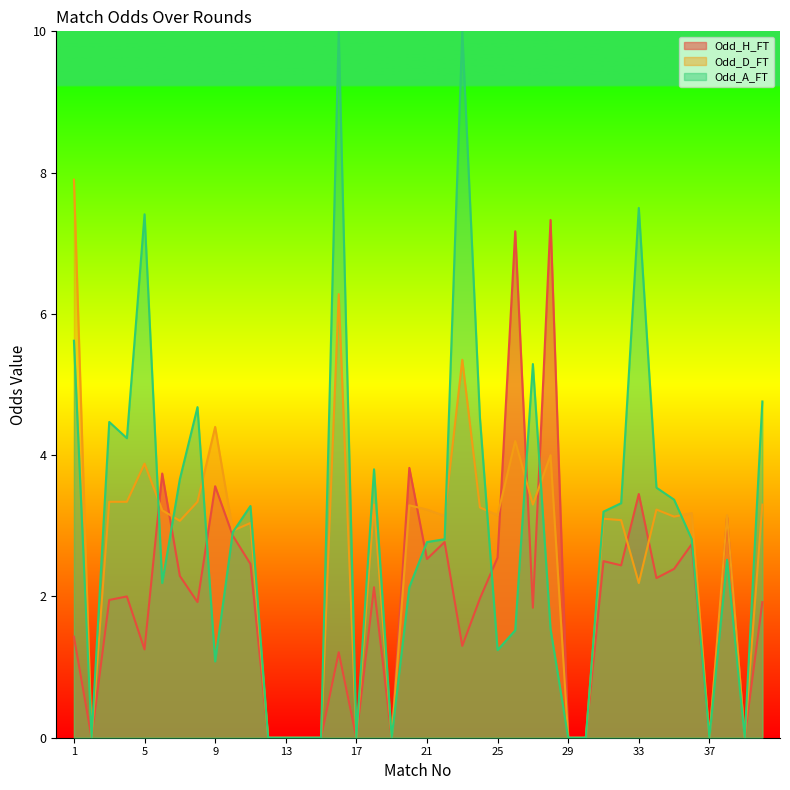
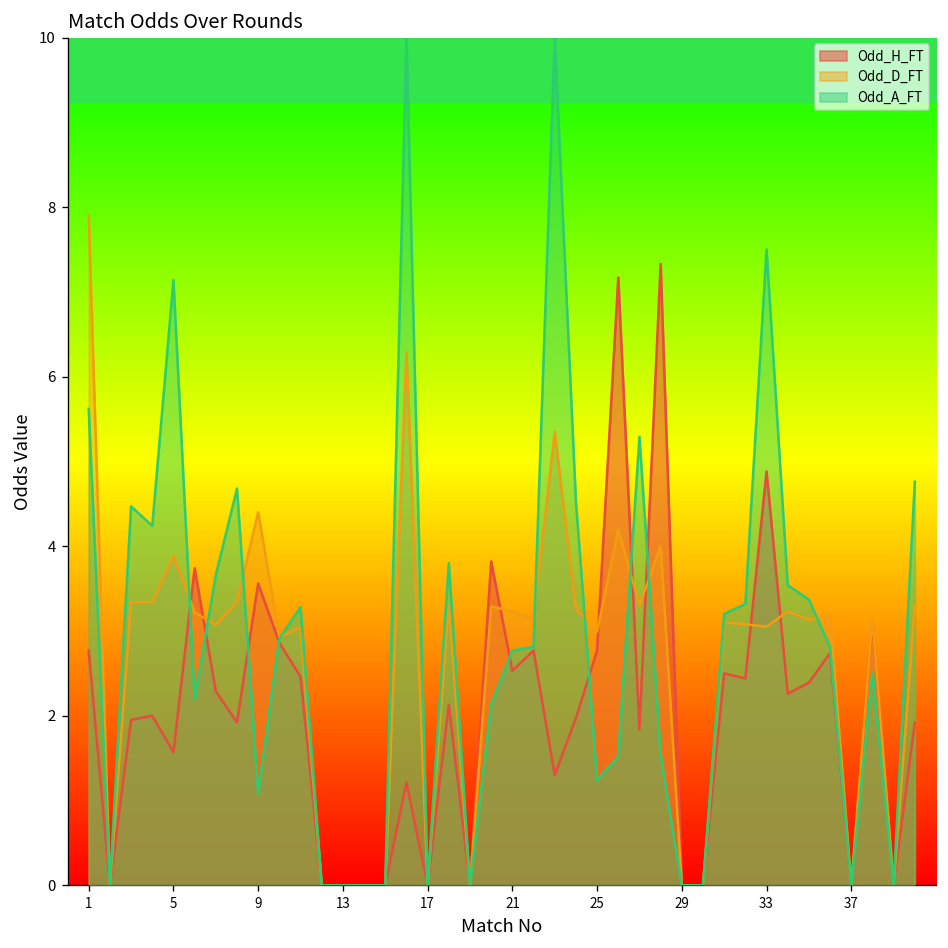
  {
    "Odd_H_FT": {
-     "1": 1.4,
-     "5": 1.3,
+     "1": 2.8,
+     "5": 1.6,
      "9": 3.6,
      "21": 2.5,
-     "25": 2.6,
-     "33": 3.5
+     "25": 2.8,
+     "33": 4.9
    },
    "Odd_D_FT": {
      "1": 7.9,
      "5": 3.9,
      "9": 4.4,
      "21": 3.2,
-     "25": 3.2,
-     "33": 2.2
+     "25": 3.0,
+     "33": 3.1
    },
    "Odd_A_FT": {
      "1": 5.6,
-     "5": 7.4,
+     "5": 7.1,
      "9": 1.1,
      "21": 2.8,
      "25": 1.2,
      "33": 7.5
    }
  }
